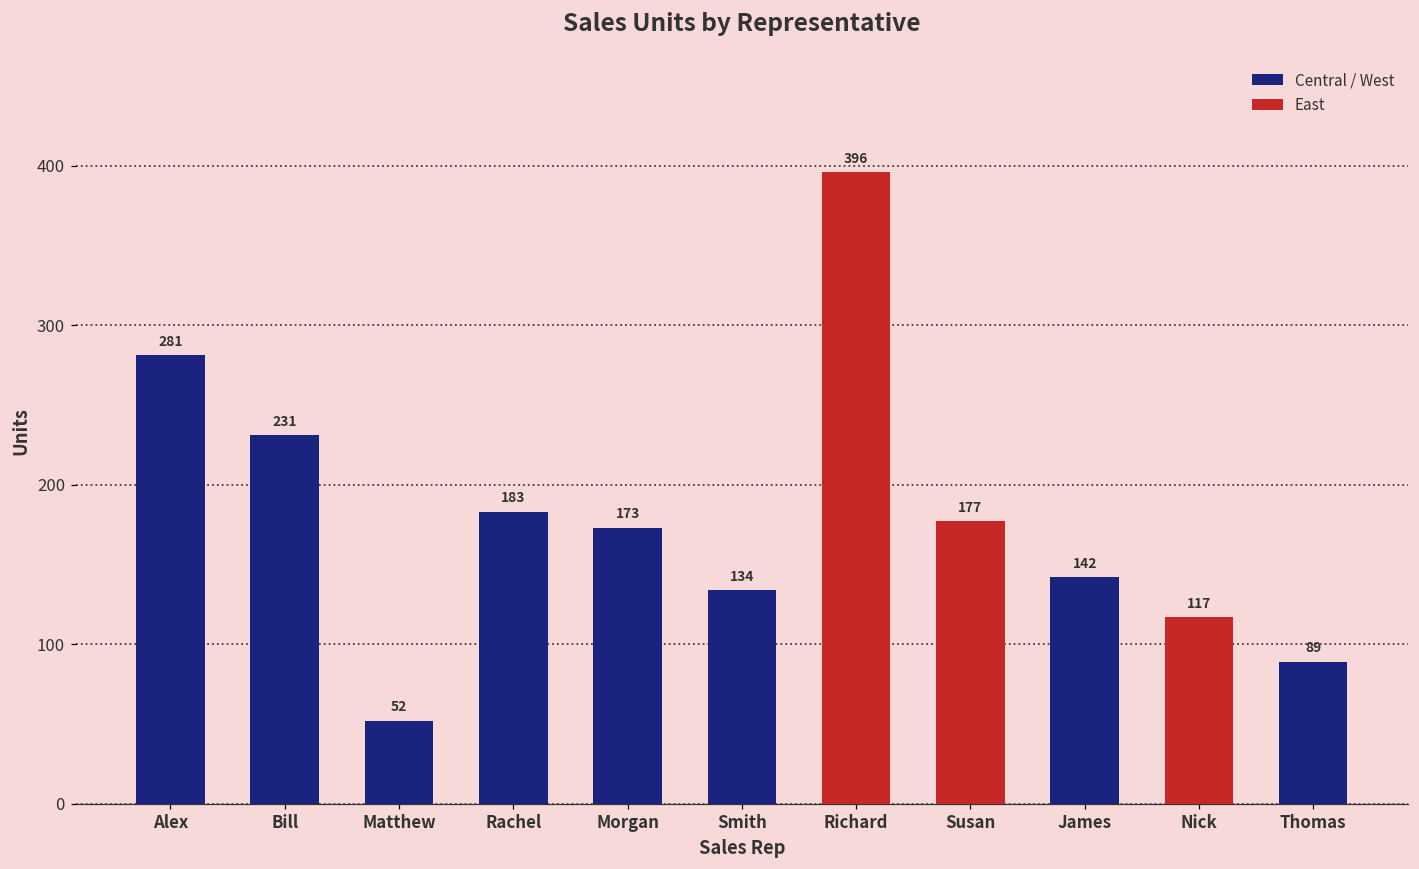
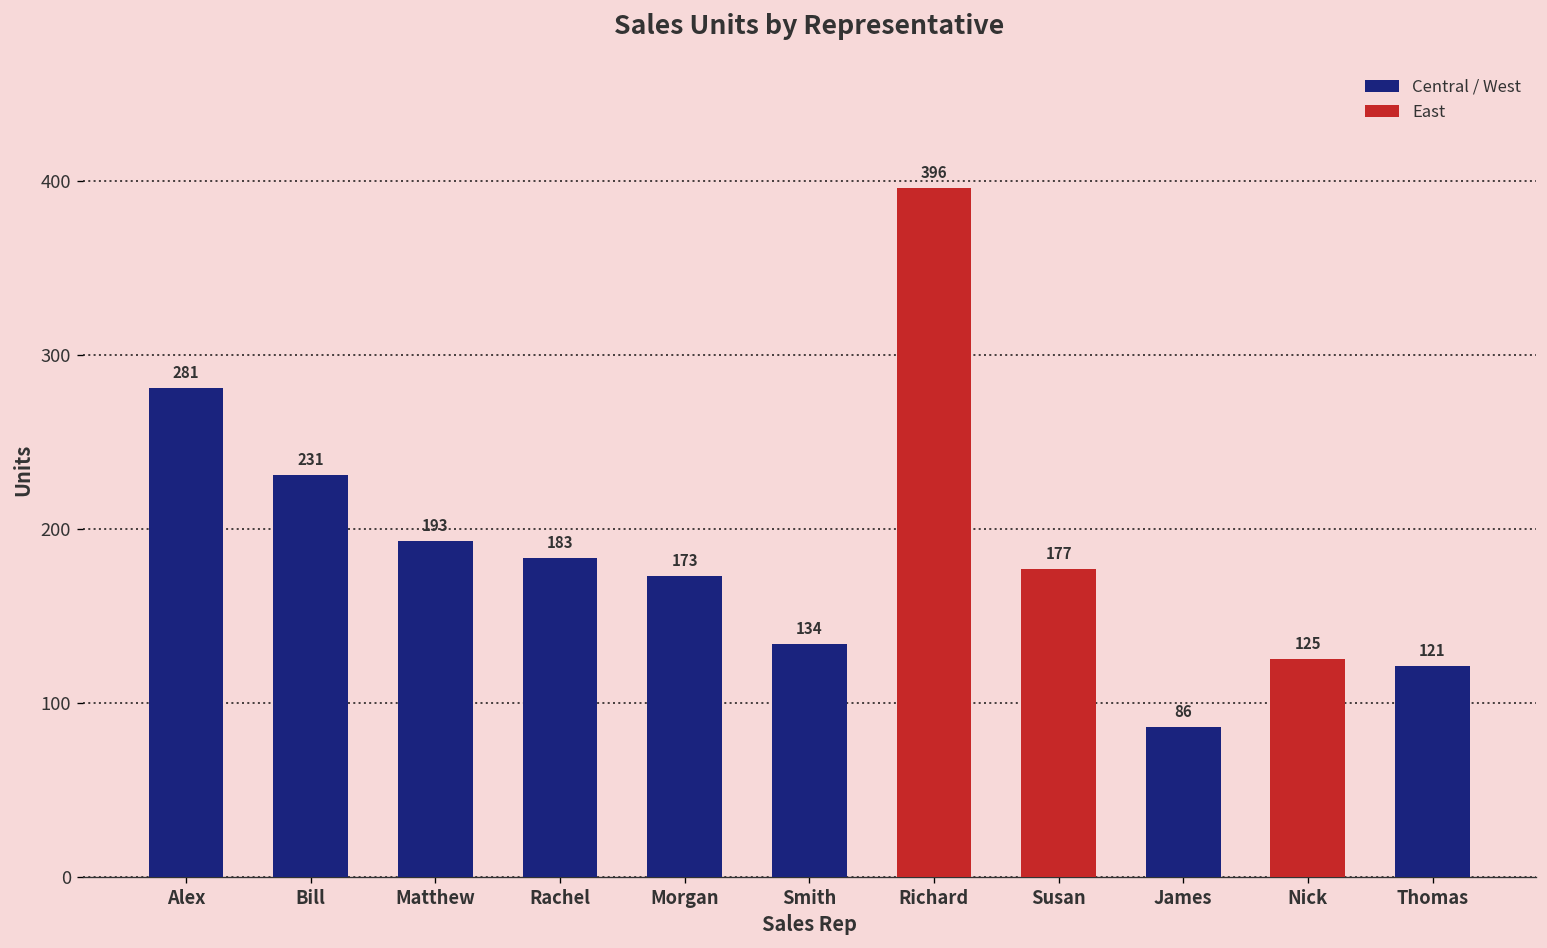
  {
    "Alex": 281,
    "Bill": 231,
-   "Matthew": 52,
+   "Matthew": 193,
    "Rachel": 183,
    "Morgan": 173,
    "Smith": 134,
    "Richard": 396,
    "Susan": 177,
-   "James": 142,
-   "Nick": 117,
-   "Thomas": 89
+   "James": 86,
+   "Nick": 125,
+   "Thomas": 121
  }
